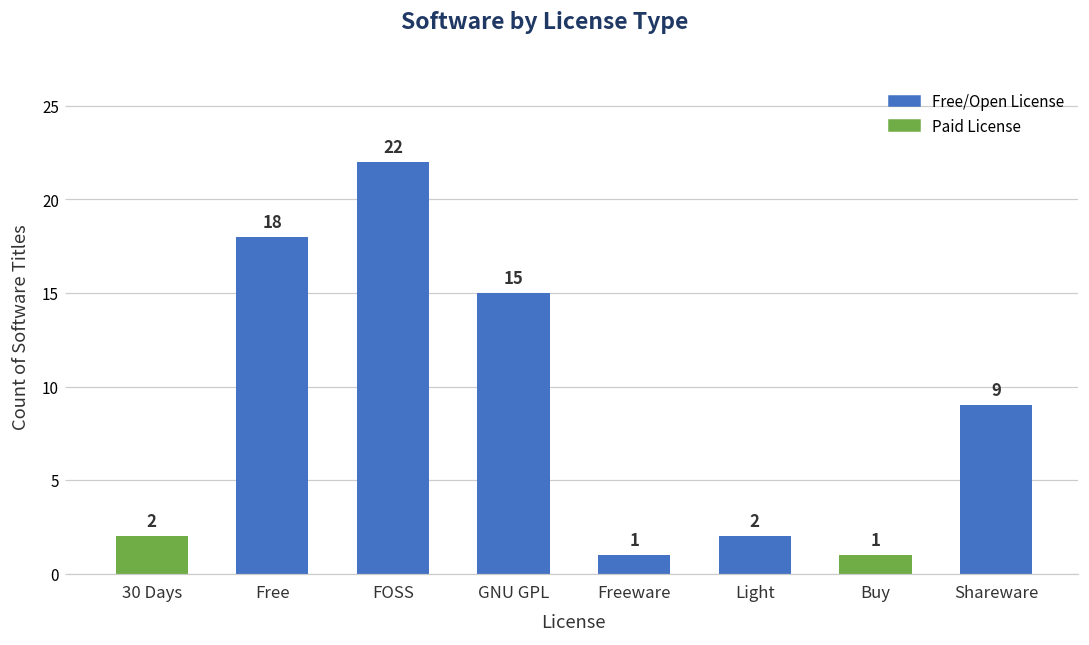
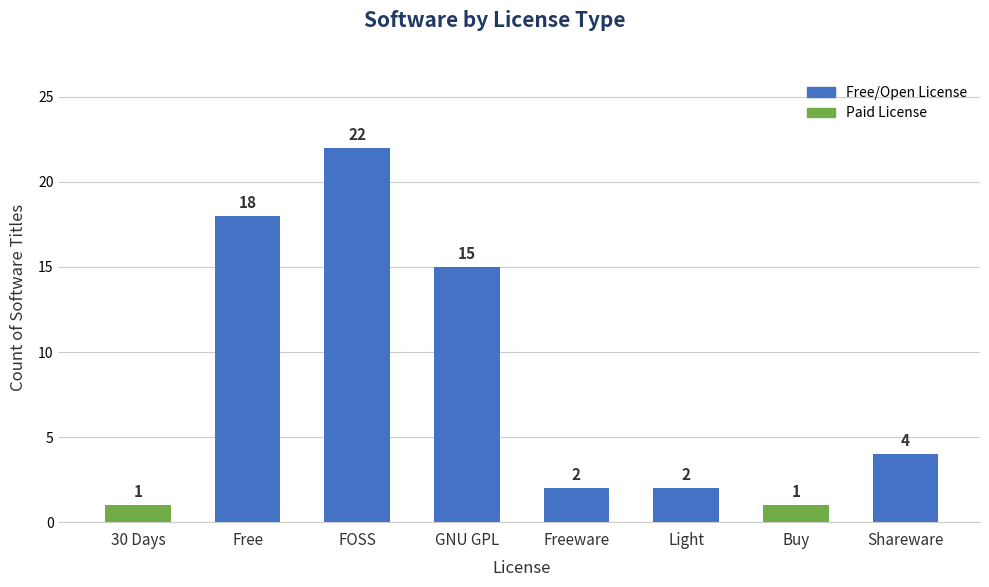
  {
-   "30 Days": 2,
+   "30 Days": 1,
    "Free": 18,
    "FOSS": 22,
    "GNU GPL": 15,
-   "Freeware": 1,
+   "Freeware": 2,
    "Light": 2,
    "Buy": 1,
-   "Shareware": 9
+   "Shareware": 4
  }
